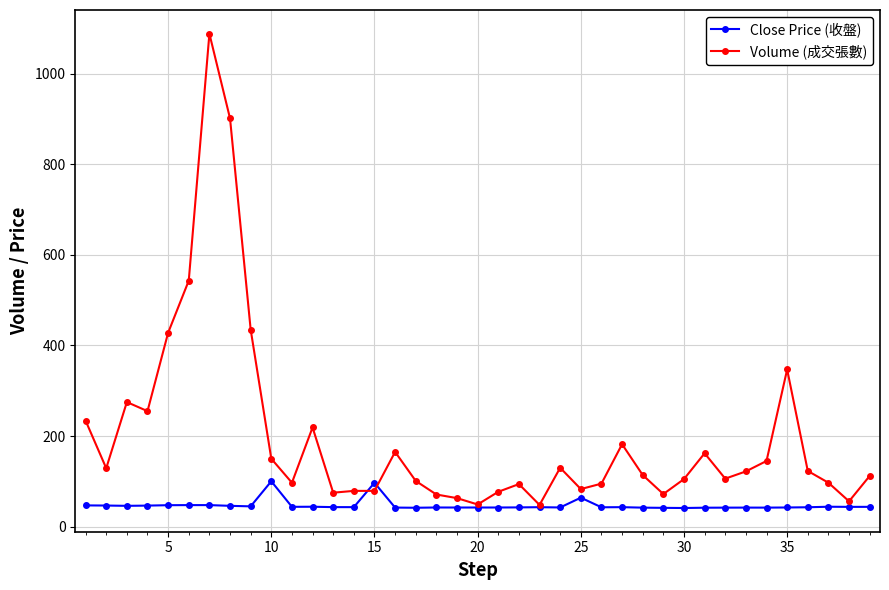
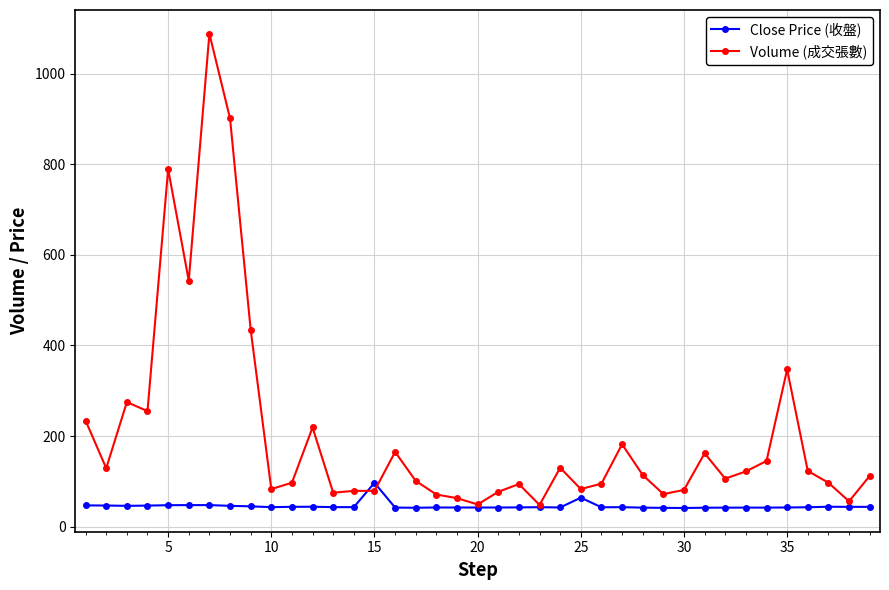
  {
    "Close Price (收盤)": {
      "5": 50,
-     "10": 100,
+     "10": 40,
      "15": 100,
      "20": 40,
      "25": 60,
      "30": 40,
      "35": 40
    },
    "Volume (成交張數)": {
-     "5": 430,
-     "10": 150,
+     "5": 790,
+     "10": 80,
      "15": 80,
      "20": 50,
      "25": 80,
-     "30": 110,
+     "30": 80,
      "35": 350
    }
  }
